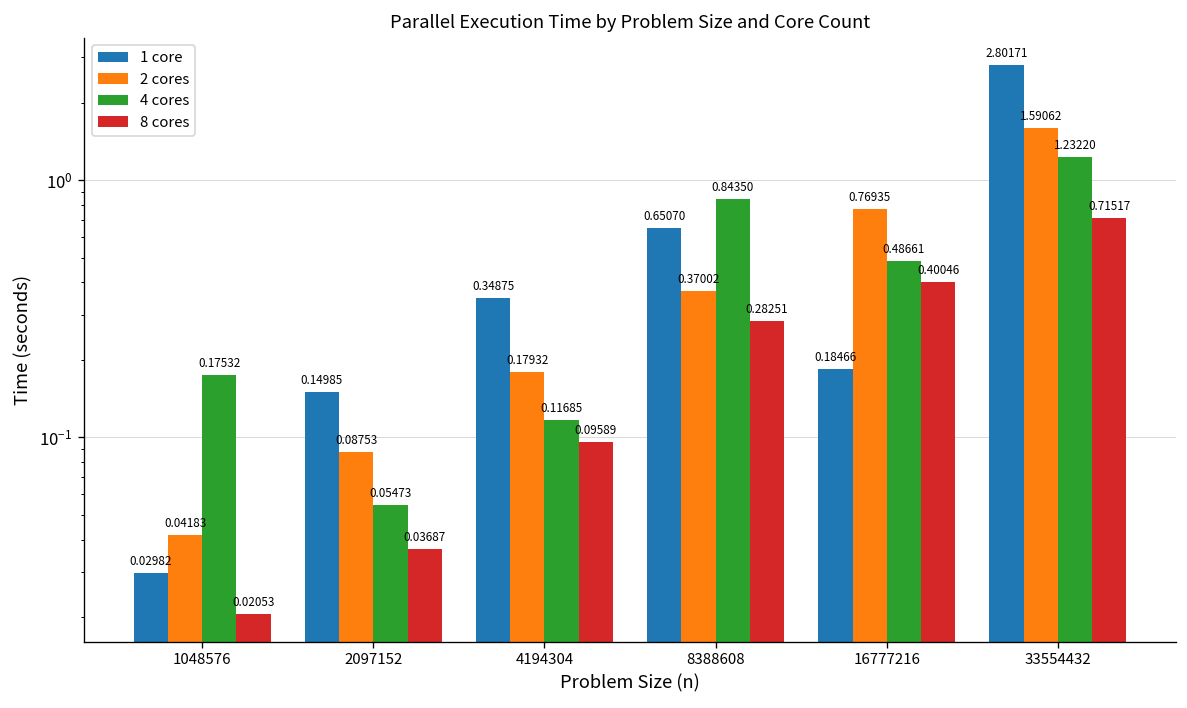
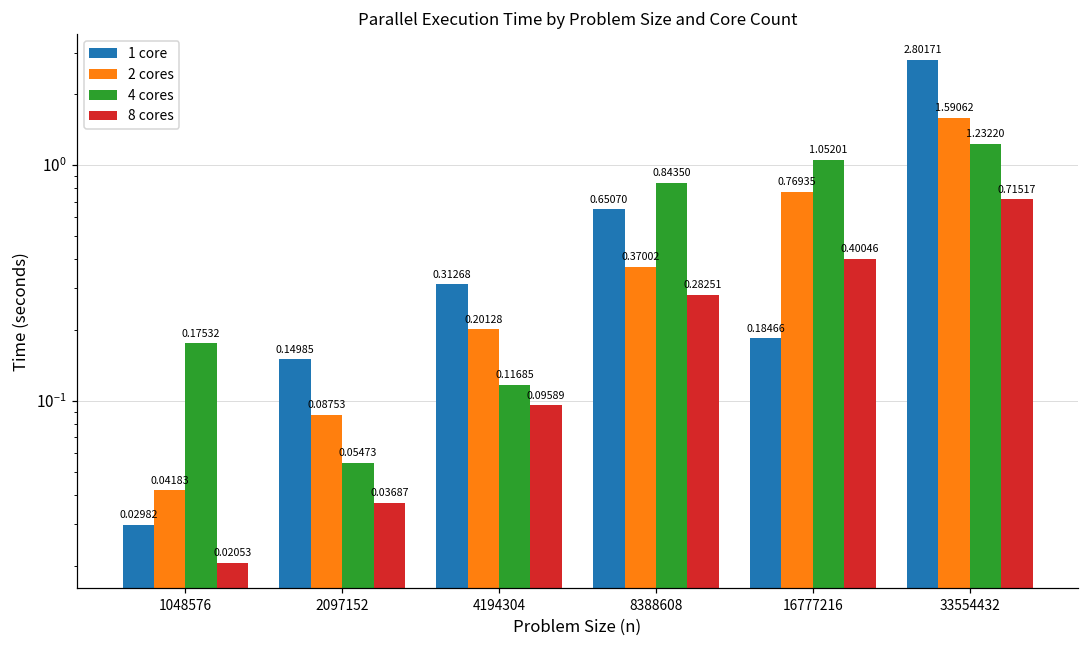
  {
    "1 core": {
      "1048576": 0.02982,
      "2097152": 0.14985,
-     "4194304": 0.34875,
+     "4194304": 0.31268,
      "8388608": 0.65070,
      "16777216": 0.18466,
      "33554432": 2.80171
    },
    "2 cores": {
      "1048576": 0.04183,
      "2097152": 0.08753,
-     "4194304": 0.17932,
+     "4194304": 0.20128,
      "8388608": 0.37002,
      "16777216": 0.76935,
      "33554432": 1.59062
    },
    "4 cores": {
      "1048576": 0.17532,
      "2097152": 0.05473,
      "4194304": 0.11685,
      "8388608": 0.84350,
-     "16777216": 0.48661,
+     "16777216": 1.05201,
      "33554432": 1.23220
    },
    "8 cores": {
      "1048576": 0.02053,
      "2097152": 0.03687,
      "4194304": 0.09589,
      "8388608": 0.28251,
      "16777216": 0.40046,
      "33554432": 0.71517
    }
  }
